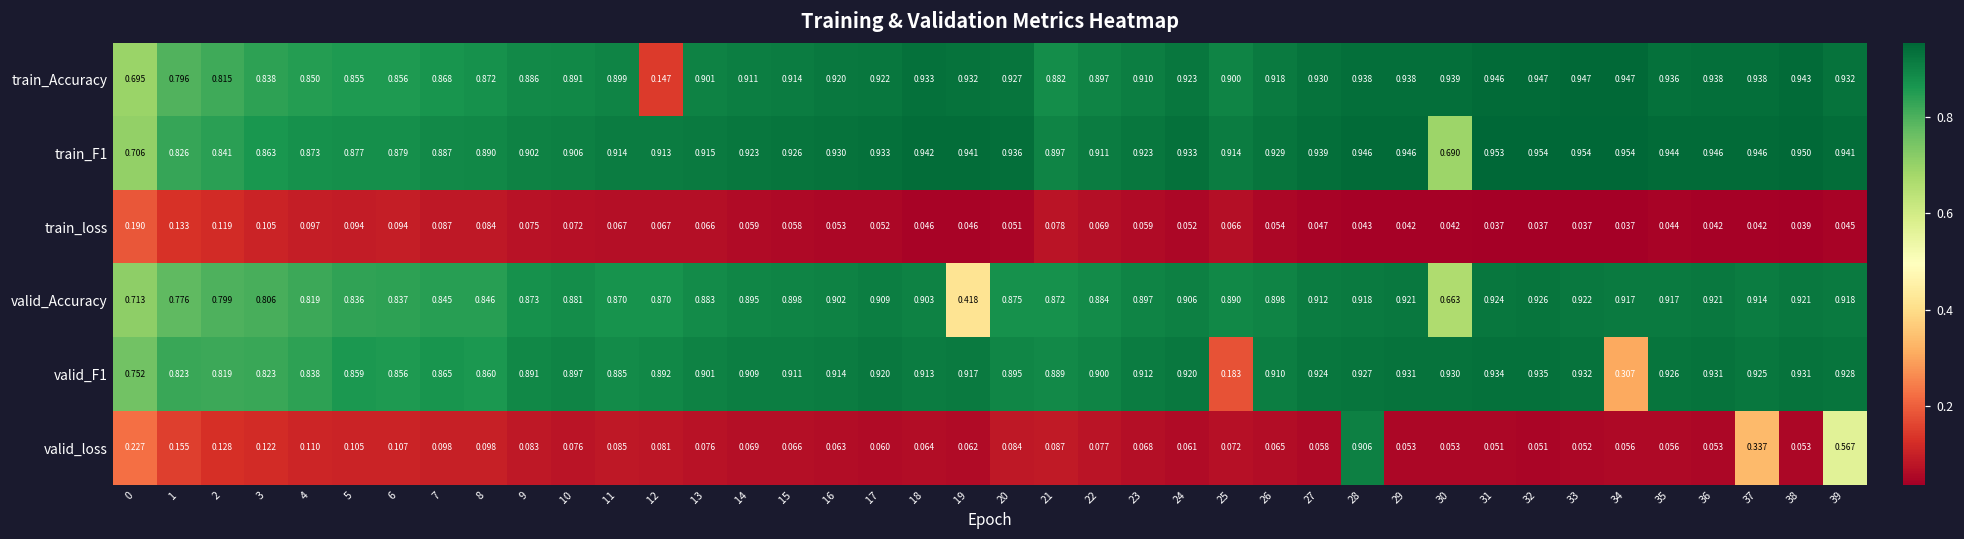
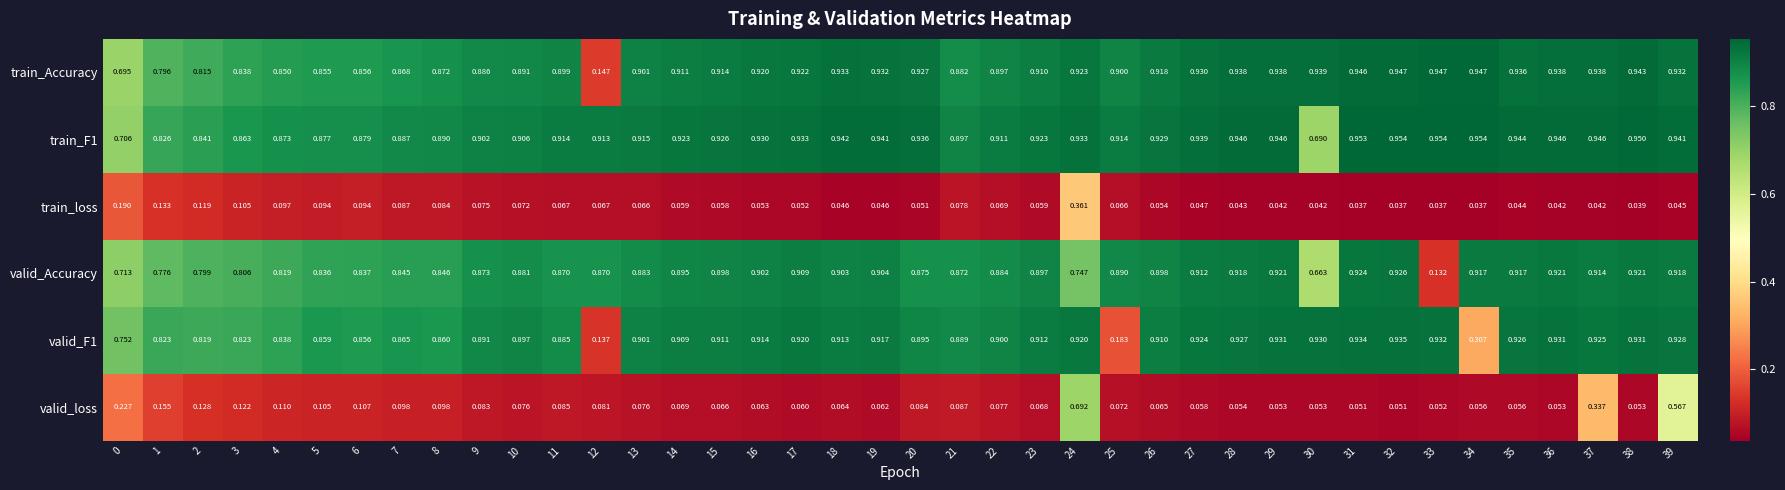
  {
    "train_loss": {
      "0": 0.190,
      "1": 0.133,
      "2": 0.119,
      "3": 0.105,
      "4": 0.097,
      "5": 0.094,
      "6": 0.094,
      "7": 0.087,
      "8": 0.084,
      "9": 0.075,
      "10": 0.072,
      "11": 0.067,
      "12": 0.067,
      "13": 0.066,
      "14": 0.059,
      "15": 0.058,
      "16": 0.053,
      "17": 0.052,
      "18": 0.046,
      "19": 0.046,
      "20": 0.051,
      "21": 0.078,
      "22": 0.069,
      "23": 0.059,
-     "24": 0.052,
+     "24": 0.361,
      "25": 0.066,
      "26": 0.054,
      "27": 0.047,
      "28": 0.043,
      "29": 0.042,
      "30": 0.042,
      "31": 0.037,
      "32": 0.037,
      "33": 0.037,
      "34": 0.037,
      "35": 0.044,
      "36": 0.042,
      "37": 0.042,
      "38": 0.039,
      "39": 0.045
    },
    "valid_Accuracy": {
      "0": 0.713,
      "1": 0.776,
      "2": 0.799,
      "3": 0.806,
      "4": 0.819,
      "5": 0.836,
      "6": 0.837,
      "7": 0.845,
      "8": 0.846,
      "9": 0.873,
      "10": 0.881,
      "11": 0.870,
      "12": 0.870,
      "13": 0.883,
      "14": 0.895,
      "15": 0.898,
      "16": 0.902,
      "17": 0.909,
      "18": 0.903,
-     "19": 0.418,
+     "19": 0.904,
      "20": 0.875,
      "21": 0.872,
      "22": 0.884,
      "23": 0.897,
-     "24": 0.906,
+     "24": 0.747,
      "25": 0.890,
      "26": 0.898,
      "27": 0.912,
      "28": 0.918,
      "29": 0.921,
      "30": 0.663,
      "31": 0.924,
      "32": 0.926,
-     "33": 0.922,
+     "33": 0.132,
      "34": 0.917,
      "35": 0.917,
      "36": 0.921,
      "37": 0.914,
      "38": 0.921,
      "39": 0.918
    },
    "valid_F1": {
      "0": 0.752,
      "1": 0.823,
      "2": 0.819,
      "3": 0.823,
      "4": 0.838,
      "5": 0.859,
      "6": 0.856,
      "7": 0.865,
      "8": 0.860,
      "9": 0.891,
      "10": 0.897,
      "11": 0.885,
-     "12": 0.892,
+     "12": 0.137,
      "13": 0.901,
      "14": 0.909,
      "15": 0.911,
      "16": 0.914,
      "17": 0.920,
      "18": 0.913,
      "19": 0.917,
      "20": 0.895,
      "21": 0.889,
      "22": 0.900,
      "23": 0.912,
      "24": 0.920,
      "25": 0.183,
      "26": 0.910,
      "27": 0.924,
      "28": 0.927,
      "29": 0.931,
      "30": 0.930,
      "31": 0.934,
      "32": 0.935,
      "33": 0.932,
      "34": 0.307,
      "35": 0.926,
      "36": 0.931,
      "37": 0.925,
      "38": 0.931,
      "39": 0.928
    },
    "valid_loss": {
      "0": 0.227,
      "1": 0.155,
      "2": 0.128,
      "3": 0.122,
      "4": 0.110,
      "5": 0.105,
      "6": 0.107,
      "7": 0.098,
      "8": 0.098,
      "9": 0.083,
      "10": 0.076,
      "11": 0.085,
      "12": 0.081,
      "13": 0.076,
      "14": 0.069,
      "15": 0.066,
      "16": 0.063,
      "17": 0.060,
      "18": 0.064,
      "19": 0.062,
      "20": 0.084,
      "21": 0.087,
      "22": 0.077,
      "23": 0.068,
-     "24": 0.061,
+     "24": 0.692,
      "25": 0.072,
      "26": 0.065,
      "27": 0.058,
-     "28": 0.906,
+     "28": 0.054,
      "29": 0.053,
      "30": 0.053,
      "31": 0.051,
      "32": 0.051,
      "33": 0.052,
      "34": 0.056,
      "35": 0.056,
      "36": 0.053,
      "37": 0.337,
      "38": 0.053,
      "39": 0.567
    }
  }
